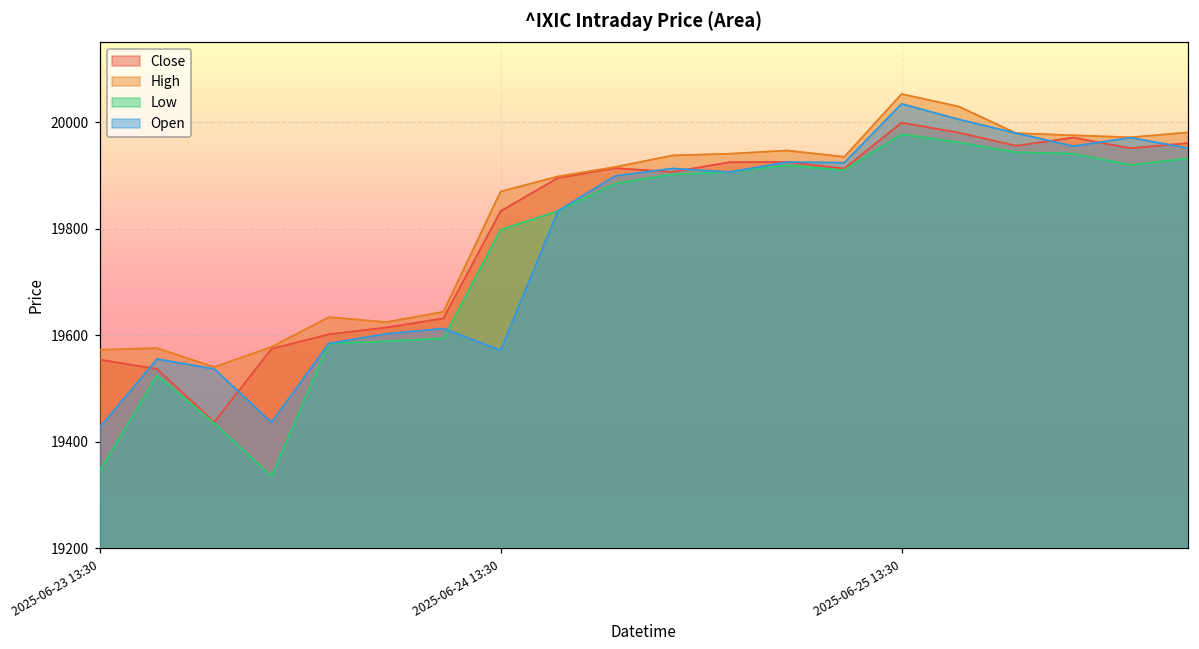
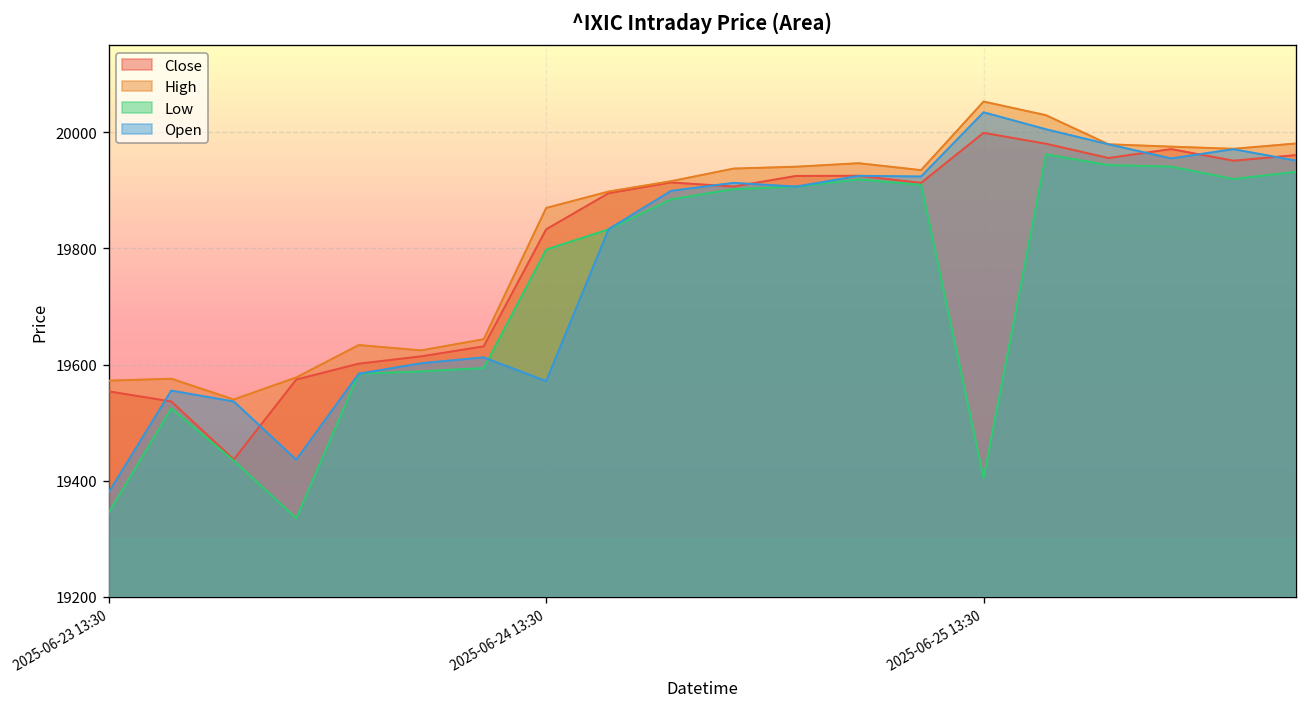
  {
    "Low": {
      "2025-06-23 13:30": 19350,
      "2025-06-24 13:30": 19800,
-     "2025-06-25 13:30": 19980
+     "2025-06-25 13:30": 19400
    },
    "Open": {
-     "2025-06-23 13:30": 19430,
+     "2025-06-23 13:30": 19380,
      "2025-06-24 13:30": 19570,
      "2025-06-25 13:30": 20030
    }
  }
